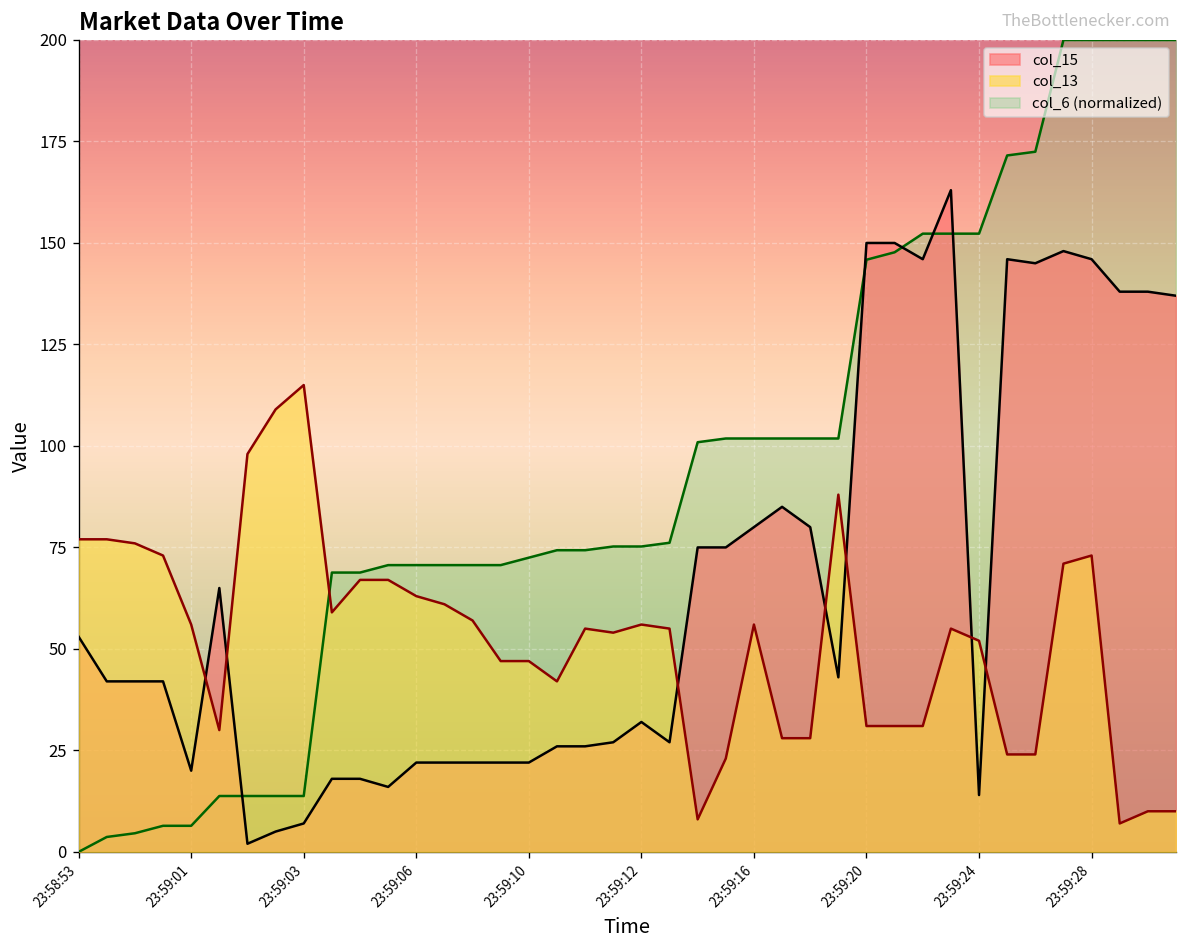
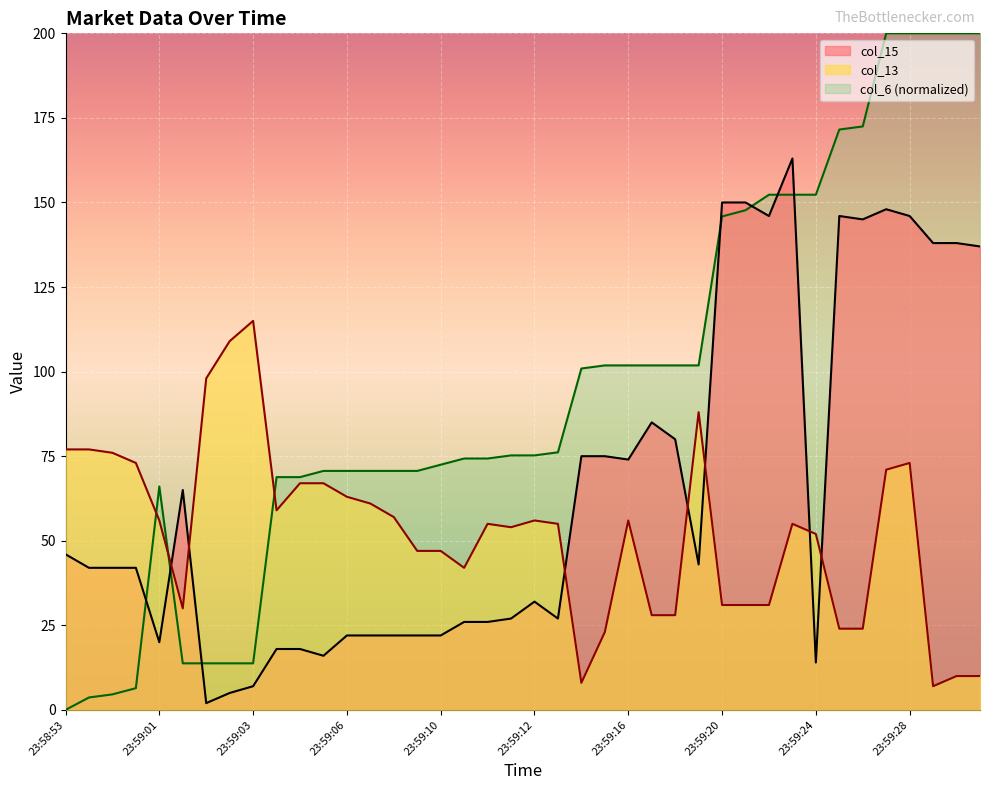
  {
    "col_15": {
-     "23:58:53": 53,
+     "23:58:53": 46,
      "23:59:01": 20,
      "23:59:12": 32,
-     "23:59:16": 80
+     "23:59:16": 74
    },
    "col_13": {
      "23:58:53": 77,
      "23:59:01": 56,
      "23:59:12": 56,
      "23:59:16": 56
    },
    "col_6 (normalized)": {
      "23:58:53": 0,
-     "23:59:01": 6,
+     "23:59:01": 66,
      "23:59:12": 75,
      "23:59:16": 102
    }
  }
